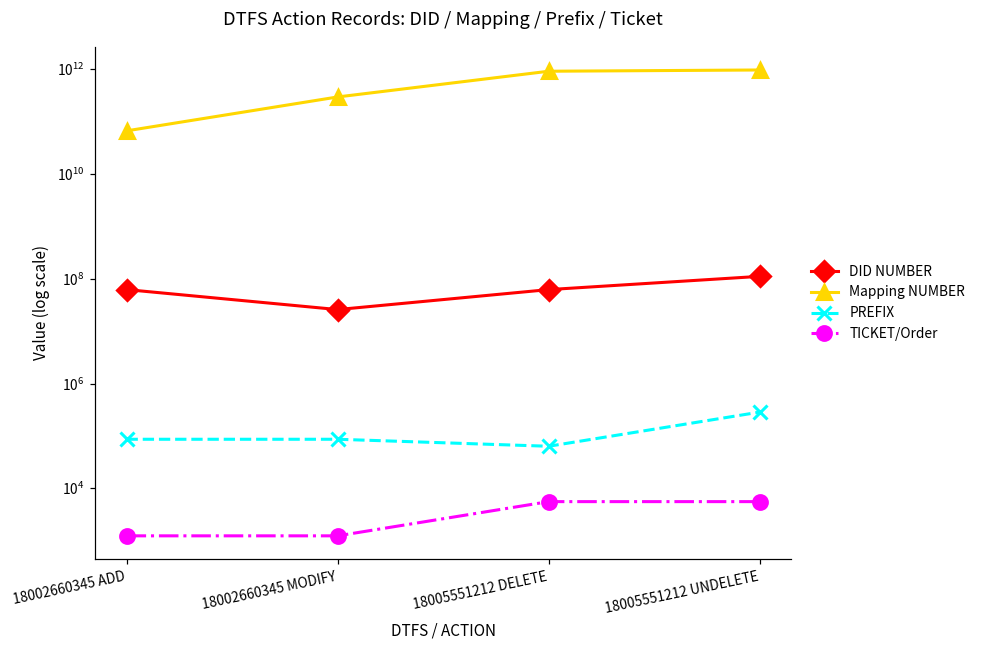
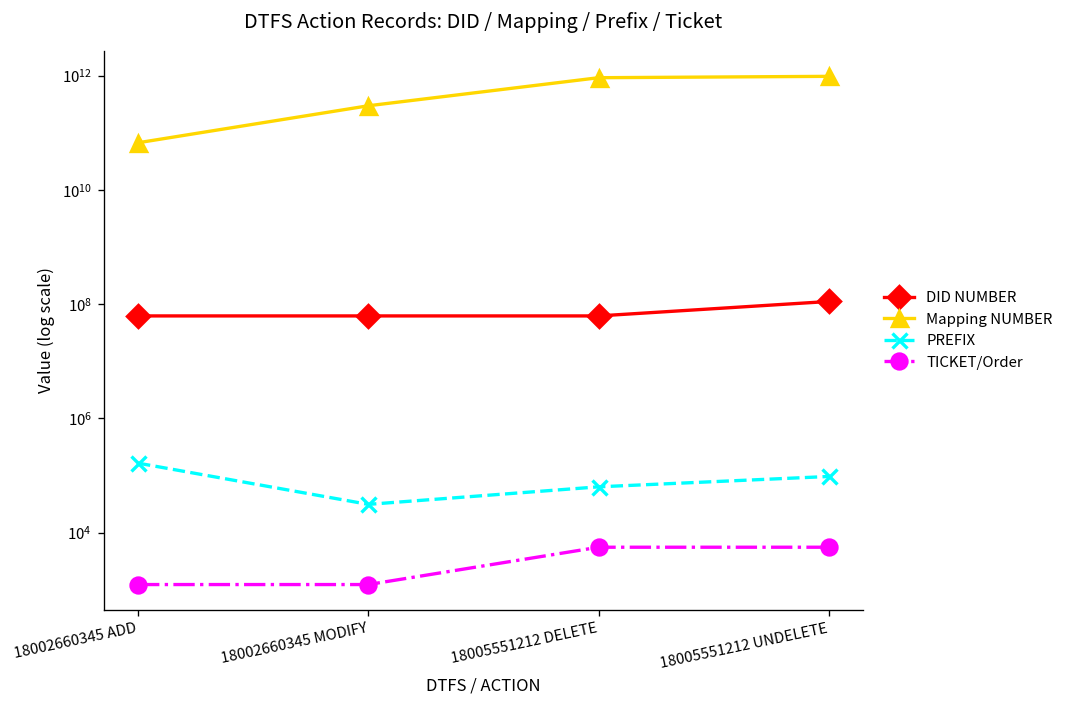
  {
    "DID NUMBER": {
      "18002660345 ADD": 60000000,
-     "18002660345 MODIFY": 30000000,
+     "18002660345 MODIFY": 60000000,
      "18005551212 DELETE": 60000000,
      "18005551212 UNDELETE": 110000000
    },
    "Mapping NUMBER": {
      "18002660345 ADD": 70000000000,
      "18002660345 MODIFY": 300000000000,
      "18005551212 DELETE": 900000000000,
      "18005551212 UNDELETE": 1000000000000
    },
    "PREFIX": {
-     "18002660345 ADD": 90000,
-     "18002660345 MODIFY": 90000,
+     "18002660345 ADD": 160000,
+     "18002660345 MODIFY": 30000,
      "18005551212 DELETE": 60000,
-     "18005551212 UNDELETE": 300000
+     "18005551212 UNDELETE": 100000
    },
    "TICKET/Order": {
      "18002660345 ADD": 1200,
      "18002660345 MODIFY": 1200,
      "18005551212 DELETE": 6000,
      "18005551212 UNDELETE": 6000
    }
  }
